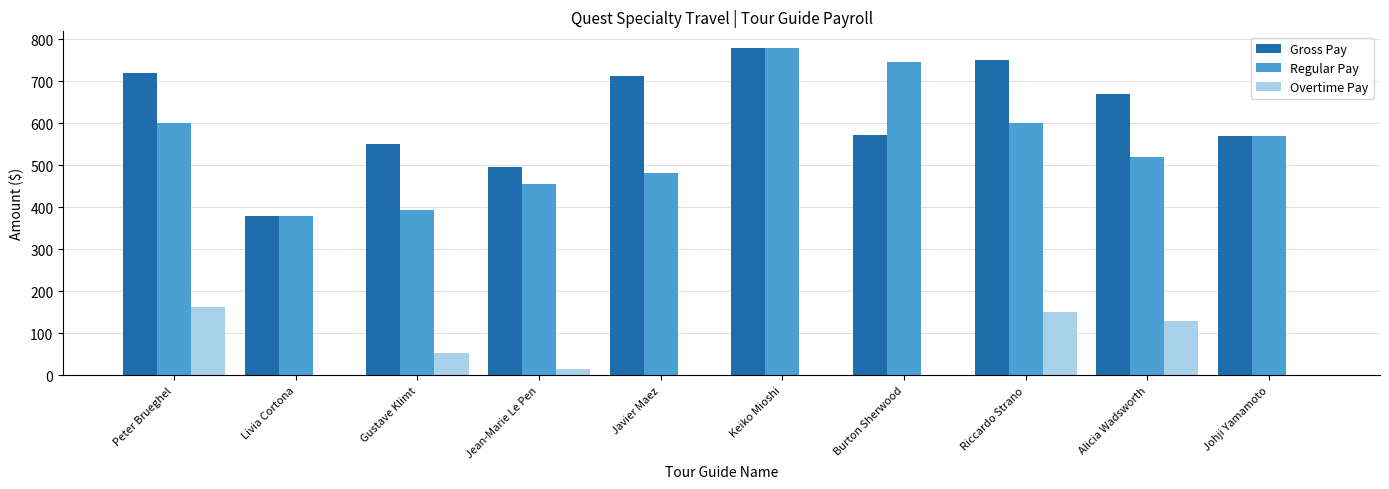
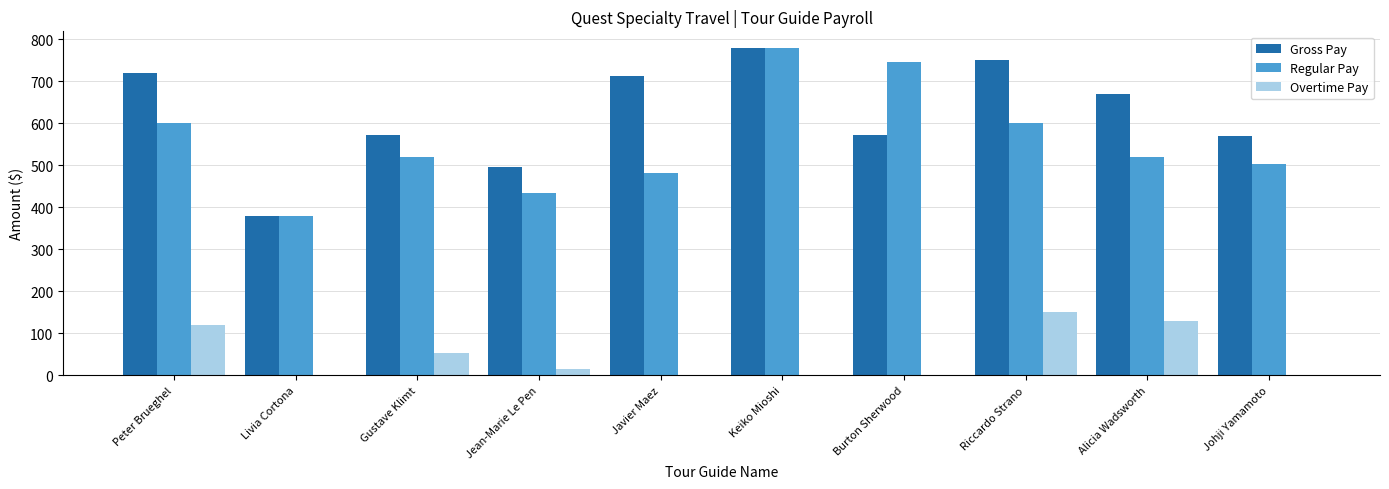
  {
    "Gross Pay": {
      "Peter Brueghel": 720,
      "Livia Cortona": 380,
-     "Gustave Klimt": 550,
+     "Gustave Klimt": 570,
      "Jean-Marie Le Pen": 500,
      "Javier Maez": 710,
      "Keiko Mioshi": 780,
      "Burton Sherwood": 570,
      "Riccardo Strano": 750,
      "Alicia Wadsworth": 670,
      "Johji Yamamoto": 570
    },
    "Regular Pay": {
      "Peter Brueghel": 600,
      "Livia Cortona": 380,
-     "Gustave Klimt": 390,
-     "Jean-Marie Le Pen": 460,
+     "Gustave Klimt": 520,
+     "Jean-Marie Le Pen": 440,
      "Javier Maez": 480,
      "Keiko Mioshi": 780,
      "Burton Sherwood": 750,
      "Riccardo Strano": 600,
      "Alicia Wadsworth": 520,
-     "Johji Yamamoto": 570
+     "Johji Yamamoto": 500
    },
    "Overtime Pay": {
-     "Peter Brueghel": 160,
+     "Peter Brueghel": 120,
      "Livia Cortona": 0,
      "Gustave Klimt": 50,
      "Jean-Marie Le Pen": 20,
      "Javier Maez": 0,
      "Keiko Mioshi": 0,
      "Burton Sherwood": 0,
      "Riccardo Strano": 150,
      "Alicia Wadsworth": 130,
      "Johji Yamamoto": 0
    }
  }
